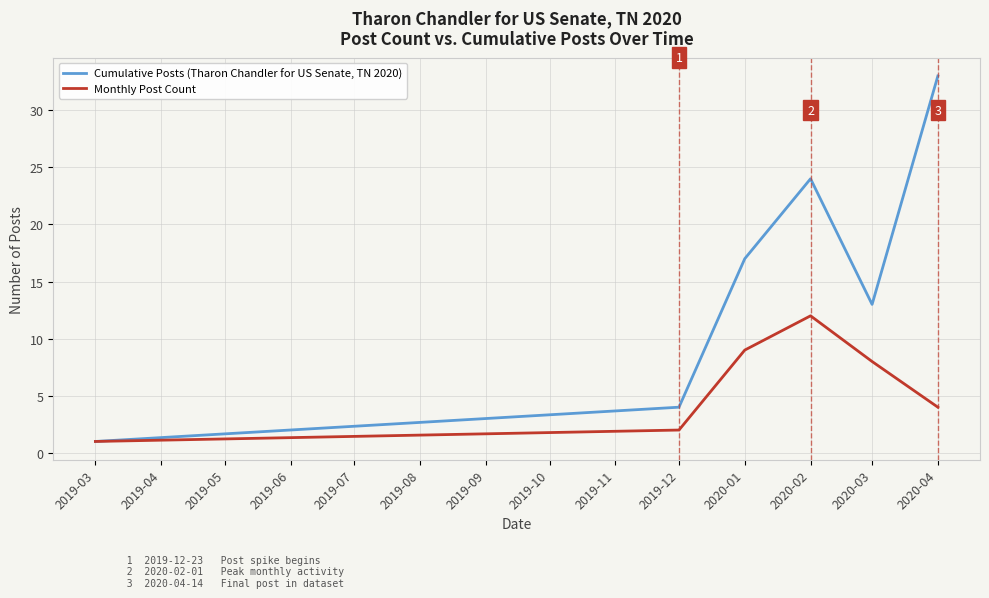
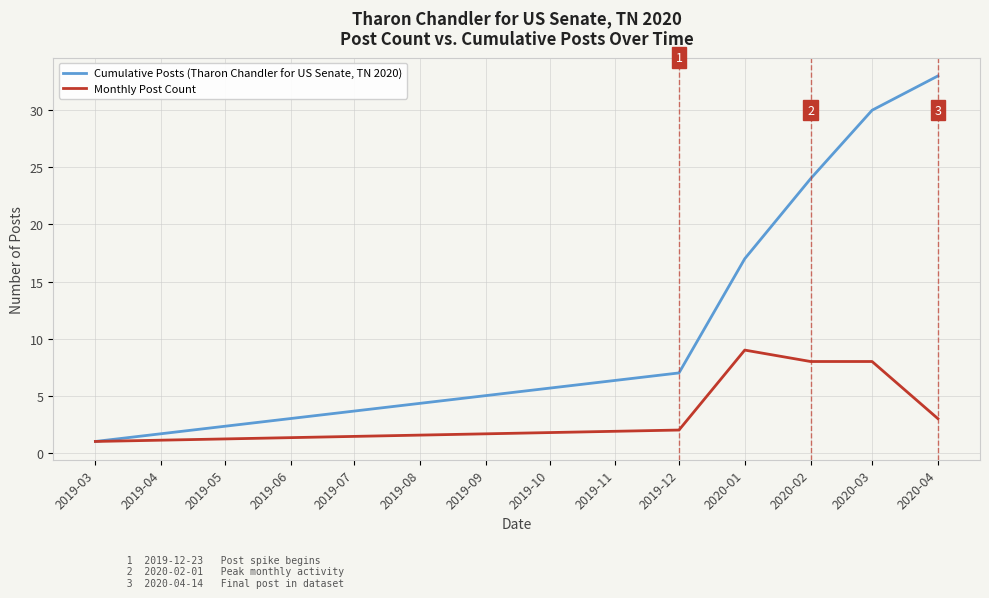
  {
    "Cumulative Posts (Tharon Chandler for US Senate, TN 2020)": {
-     "2019-12": 4,
+     "2019-12": 7,
      "2020-01": 17,
      "2020-02": 24,
-     "2020-03": 13,
+     "2020-03": 30,
      "2020-04": 33
    },
    "Monthly Post Count": {
      "2019-12": 2,
      "2020-01": 9,
-     "2020-02": 12,
+     "2020-02": 8,
      "2020-03": 8,
-     "2020-04": 4
+     "2020-04": 3
    }
  }
